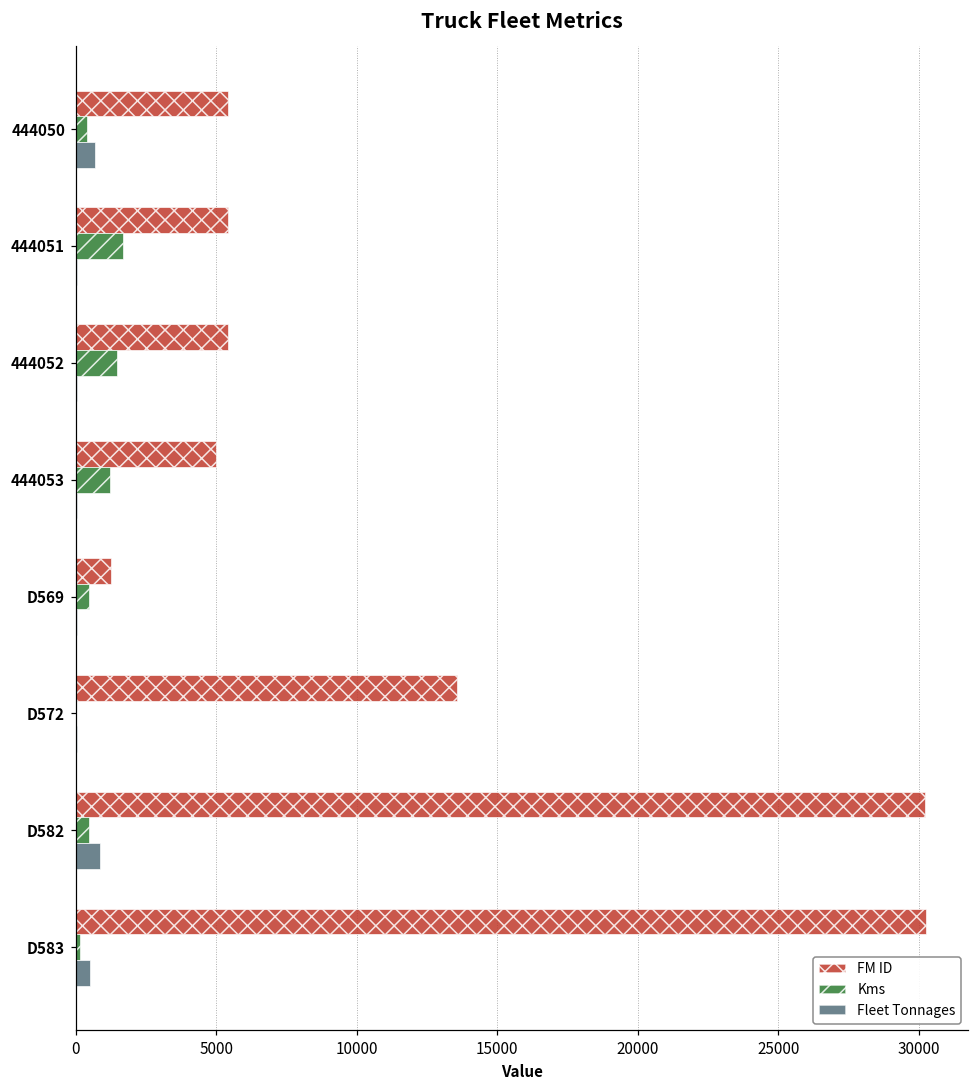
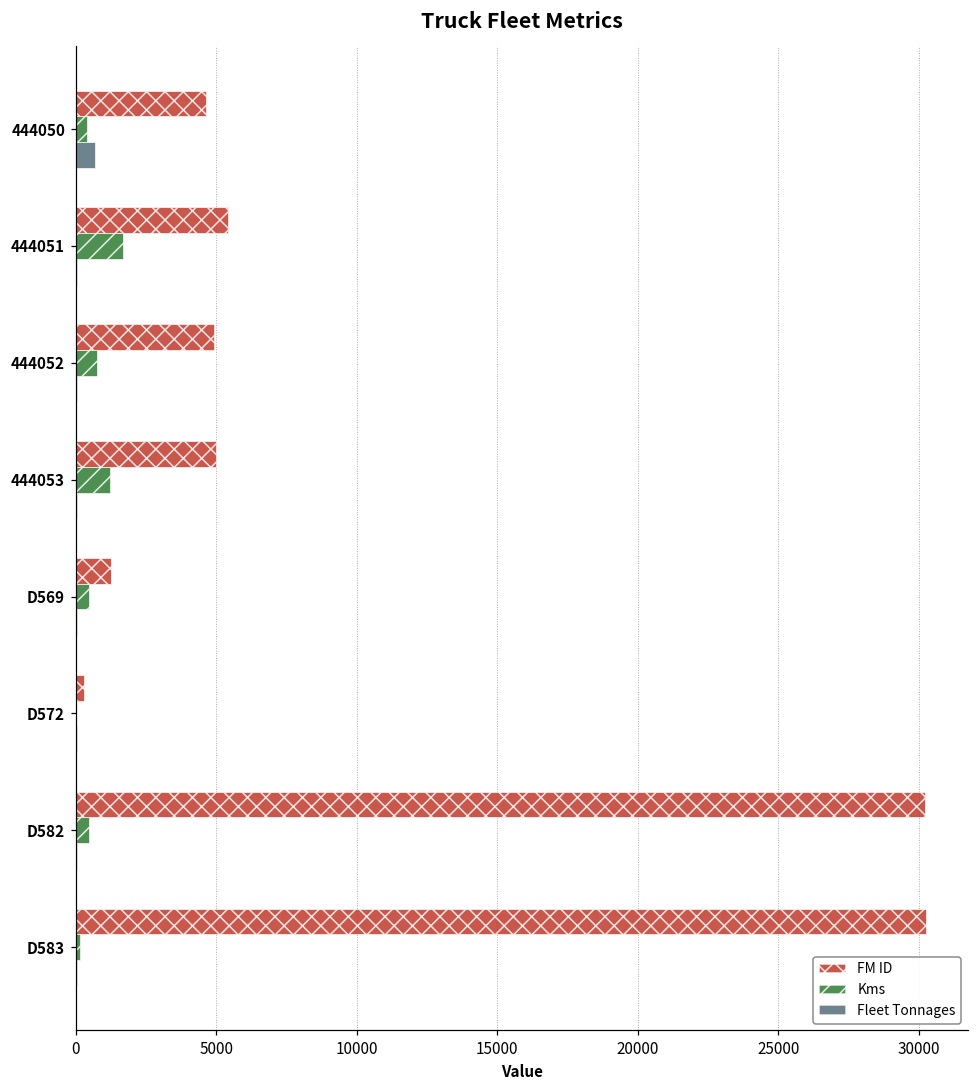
  {
    "FM ID": {
-     "444050": 5400,
+     "444050": 4600,
      "444051": 5400,
-     "444052": 5400,
+     "444052": 4900,
      "444053": 5000,
      "D569": 1200,
-     "D572": 13600,
+     "D572": 300,
      "D582": 30200,
      "D583": 30200
    },
    "Kms": {
      "444050": 400,
      "444051": 1700,
-     "444052": 1500,
+     "444052": 800,
      "444053": 1200,
      "D569": 500,
      "D572": 0,
      "D582": 500,
      "D583": 200
    },
    "Fleet Tonnages": {
      "444050": 700,
-     "D582": 900,
-     "D583": 500
+     "D582": 0,
+     "D583": 0
    }
  }
